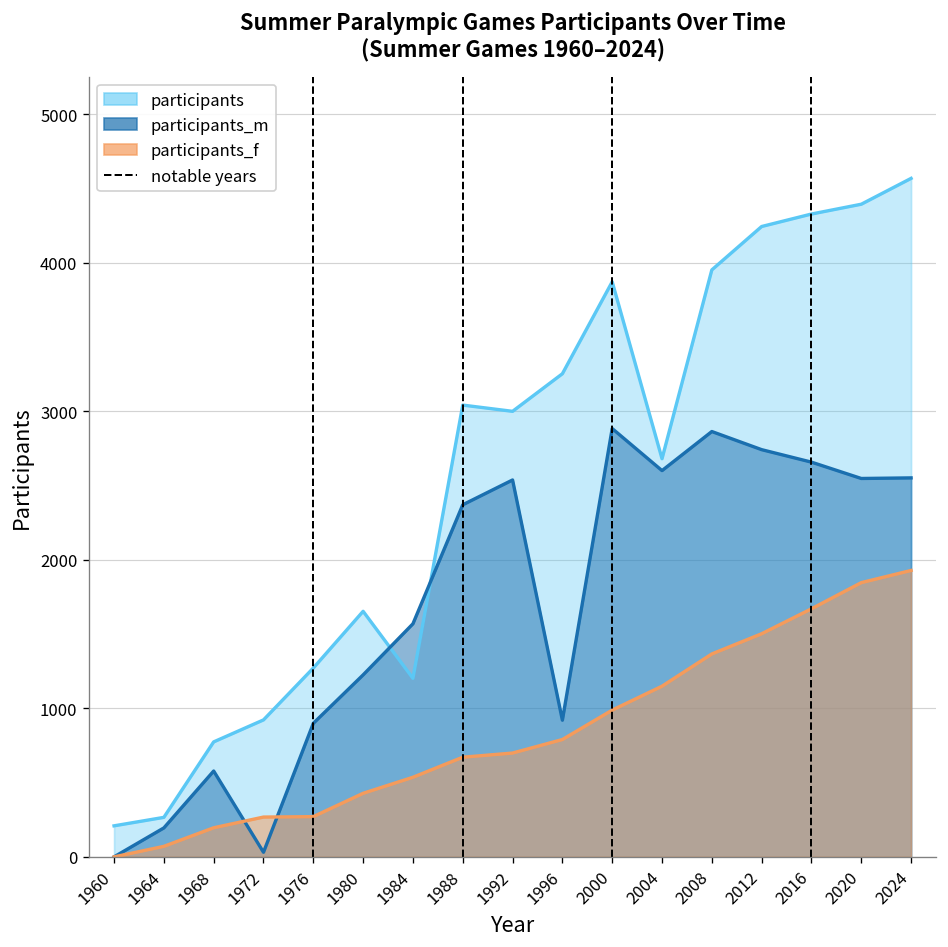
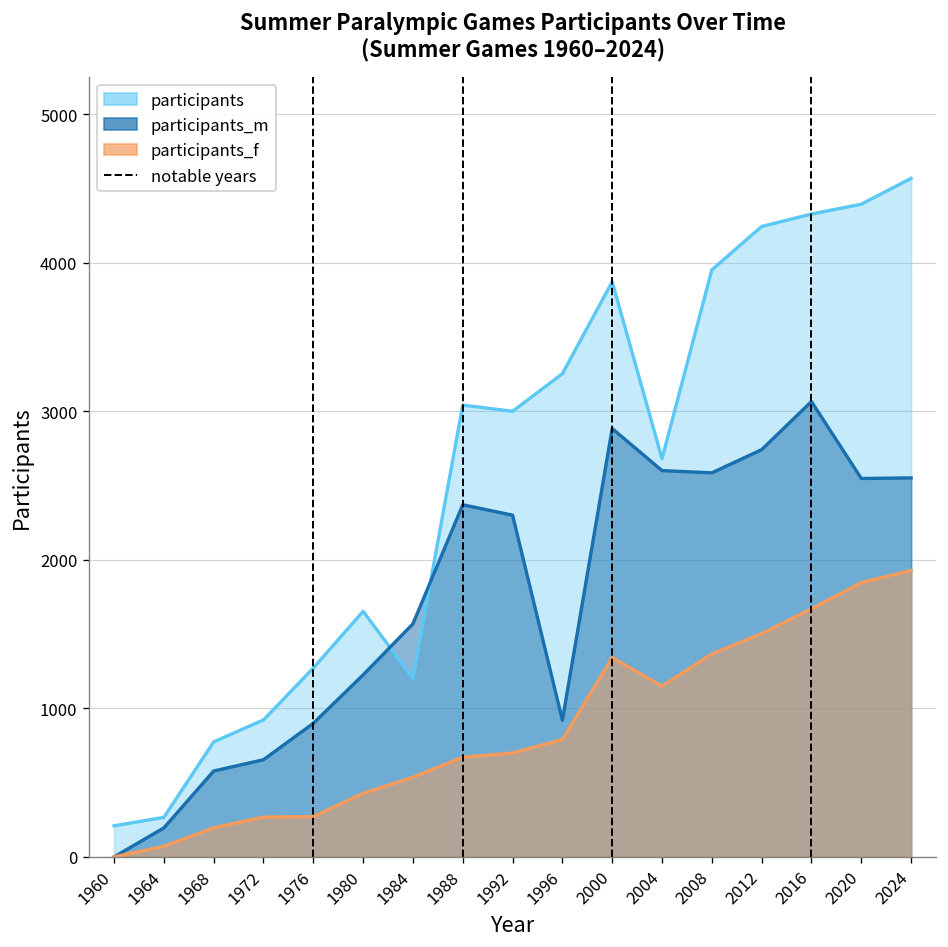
  {
    "participants": {
      "1960": 210,
      "1964": 270,
      "1968": 770,
      "1972": 920,
      "1976": 1270,
      "1980": 1650,
      "1984": 1200,
      "1988": 3040,
      "1992": 3000,
      "1996": 3250,
      "2000": 3870,
      "2004": 2680,
      "2008": 3950,
      "2012": 4240,
      "2016": 4330,
      "2020": 4390,
      "2024": 4570
    },
    "participants_m": {
      "1964": 200,
      "1968": 580,
-     "1972": 30,
+     "1972": 650,
      "1976": 900,
      "1980": 1230,
      "1984": 1570,
      "1988": 2370,
-     "1992": 2540,
+     "1992": 2300,
      "1996": 920,
      "2000": 2880,
      "2004": 2600,
-     "2008": 2860,
+     "2008": 2590,
      "2012": 2740,
-     "2016": 2660,
+     "2016": 3070,
      "2020": 2550,
      "2024": 2550
    },
    "participants_f": {
      "1964": 70,
      "1968": 200,
      "1972": 270,
      "1976": 270,
      "1980": 430,
      "1984": 540,
      "1988": 670,
      "1992": 700,
      "1996": 790,
-     "2000": 990,
+     "2000": 1340,
      "2004": 1150,
      "2008": 1370,
      "2012": 1500,
      "2016": 1670,
      "2020": 1850,
      "2024": 1930
    }
  }
